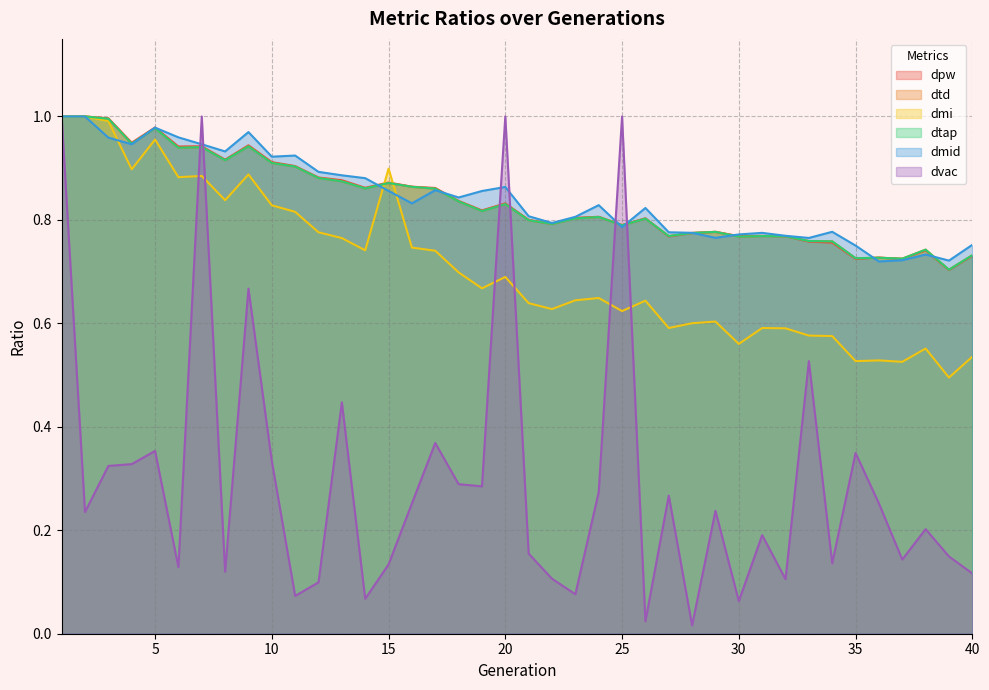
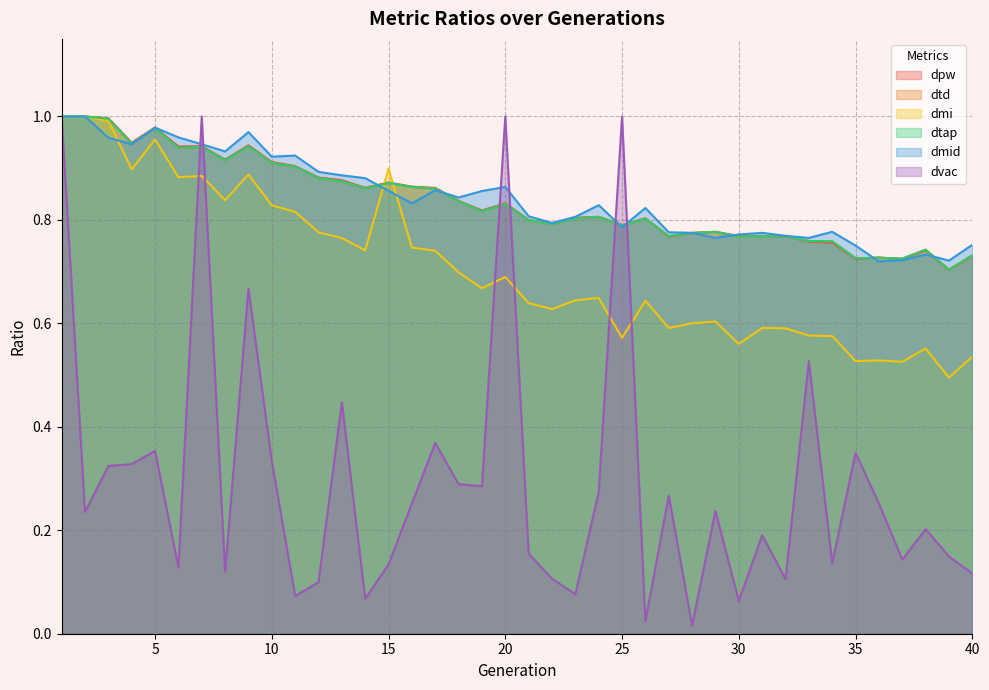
  {
    "dmi": {
      "5": 0.96,
      "10": 0.83,
      "15": 0.90,
      "20": 0.69,
-     "25": 0.62,
+     "25": 0.57,
      "30": 0.56,
      "35": 0.53,
      "40": 0.54
    },
    "dmid": {
      "10": 0.92,
      "15": 0.86,
      "20": 0.86,
      "35": 0.75,
      "40": 0.75
    },
    "dvac": {
      "5": 0.35,
      "10": 0.33,
      "15": 0.13,
      "20": 1.00,
      "25": 1.00,
      "30": 0.06,
      "35": 0.35,
      "40": 0.12
    }
  }
